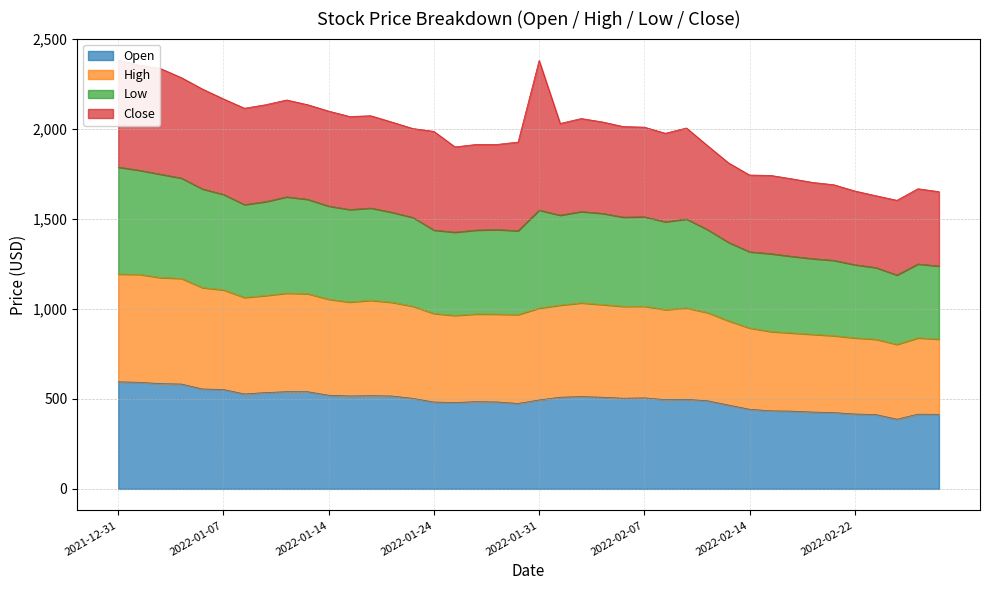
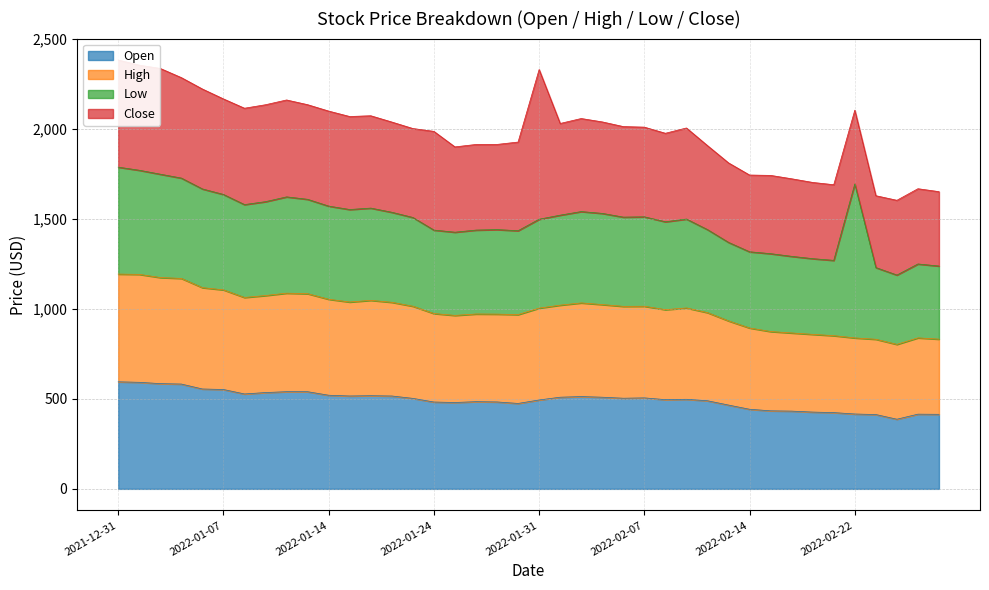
  {
    "Open": {
      "2021-12-31": 590,
      "2022-01-07": 550,
      "2022-01-14": 520,
      "2022-01-24": 480,
      "2022-01-31": 490,
      "2022-02-07": 510,
      "2022-02-14": 440,
      "2022-02-22": 420
    },
    "High": {
      "2021-12-31": 600,
      "2022-01-07": 550,
      "2022-01-14": 530,
      "2022-01-24": 490,
      "2022-01-31": 510,
      "2022-02-07": 510,
      "2022-02-14": 450,
      "2022-02-22": 420
    },
    "Low": {
      "2021-12-31": 590,
      "2022-01-07": 530,
      "2022-01-14": 520,
      "2022-01-24": 460,
-     "2022-01-31": 540,
+     "2022-01-31": 490,
      "2022-02-07": 500,
      "2022-02-14": 420,
-     "2022-02-22": 410
+     "2022-02-22": 860
    },
    "Close": {
      "2022-01-07": 530,
      "2022-01-14": 530,
      "2022-01-24": 550,
      "2022-01-31": 830,
      "2022-02-07": 500,
      "2022-02-14": 430,
      "2022-02-22": 410
    }
  }
